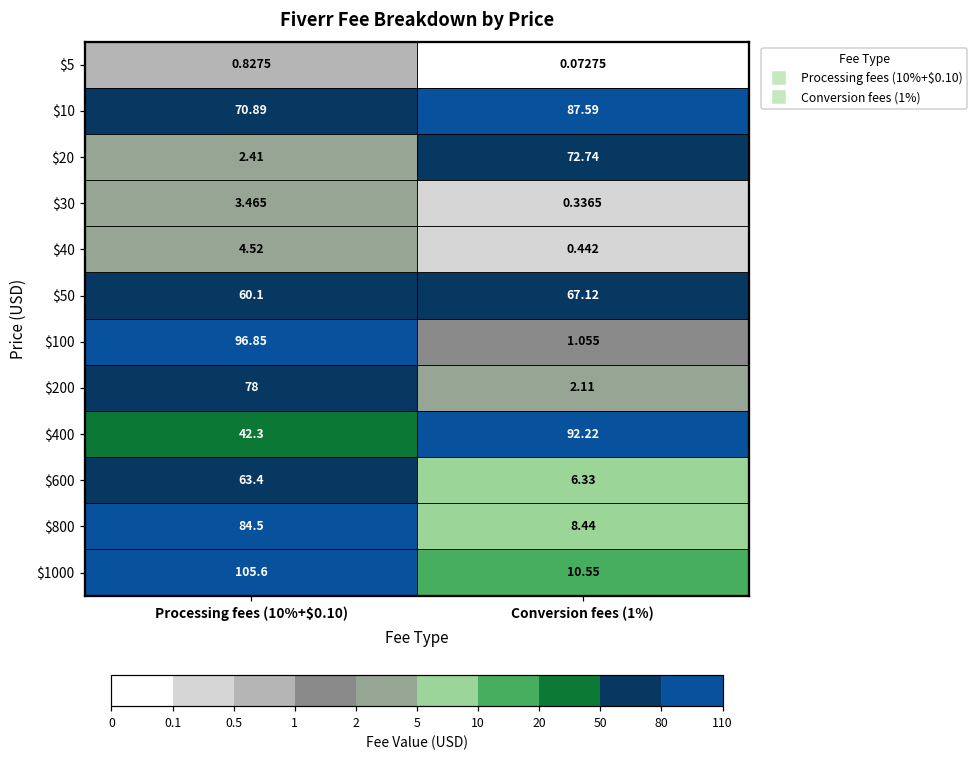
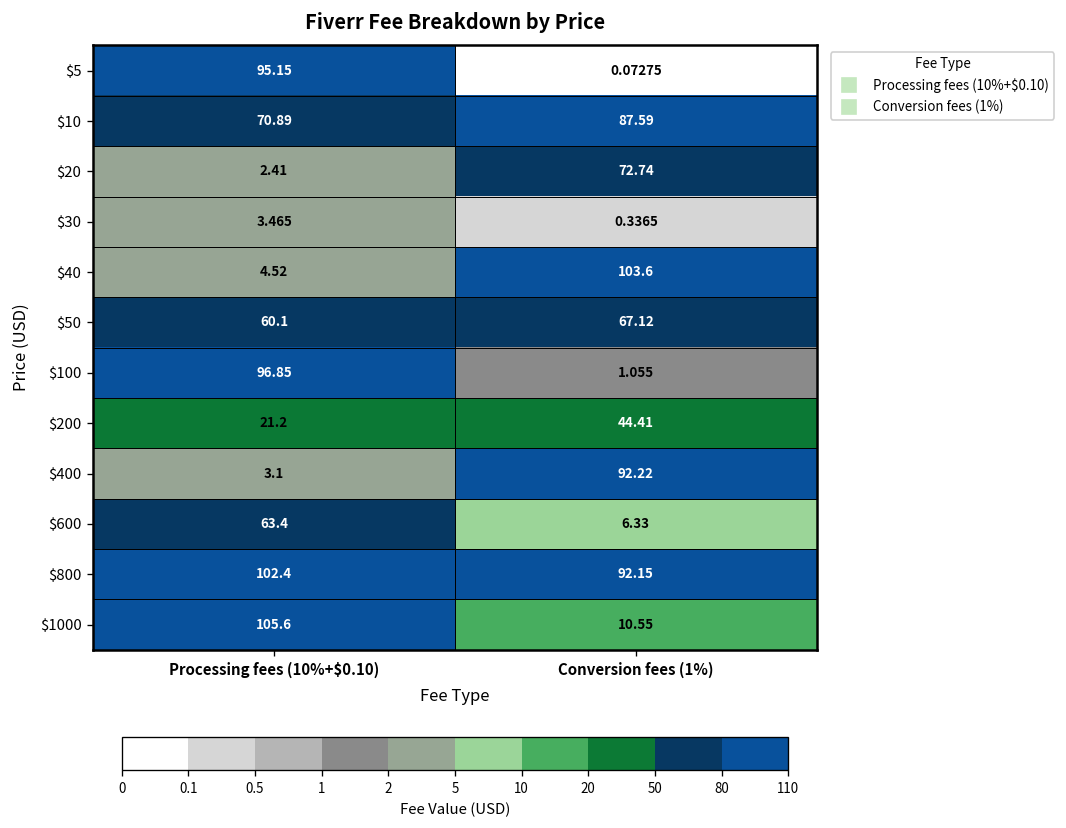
  {
    "$5": {
-     "Processing fees (10%+$0.10)": 0.8275,
+     "Processing fees (10%+$0.10)": 95.15,
      "Conversion fees (1%)": 0.07275
    },
    "$10": {
      "Processing fees (10%+$0.10)": 70.89,
      "Conversion fees (1%)": 87.59
    },
    "$20": {
      "Processing fees (10%+$0.10)": 2.41,
      "Conversion fees (1%)": 72.74
    },
    "$30": {
      "Processing fees (10%+$0.10)": 3.465,
      "Conversion fees (1%)": 0.3365
    },
    "$40": {
      "Processing fees (10%+$0.10)": 4.52,
-     "Conversion fees (1%)": 0.442
+     "Conversion fees (1%)": 103.6
    },
    "$50": {
      "Processing fees (10%+$0.10)": 60.1,
      "Conversion fees (1%)": 67.12
    },
    "$100": {
      "Processing fees (10%+$0.10)": 96.85,
      "Conversion fees (1%)": 1.055
    },
    "$200": {
-     "Processing fees (10%+$0.10)": 78,
-     "Conversion fees (1%)": 2.11
+     "Processing fees (10%+$0.10)": 21.2,
+     "Conversion fees (1%)": 44.41
    },
    "$400": {
-     "Processing fees (10%+$0.10)": 42.3,
+     "Processing fees (10%+$0.10)": 3.1,
      "Conversion fees (1%)": 92.22
    },
    "$600": {
      "Processing fees (10%+$0.10)": 63.4,
      "Conversion fees (1%)": 6.33
    },
    "$800": {
-     "Processing fees (10%+$0.10)": 84.5,
-     "Conversion fees (1%)": 8.44
+     "Processing fees (10%+$0.10)": 102.4,
+     "Conversion fees (1%)": 92.15
    },
    "$1000": {
      "Processing fees (10%+$0.10)": 105.6,
      "Conversion fees (1%)": 10.55
    }
  }
